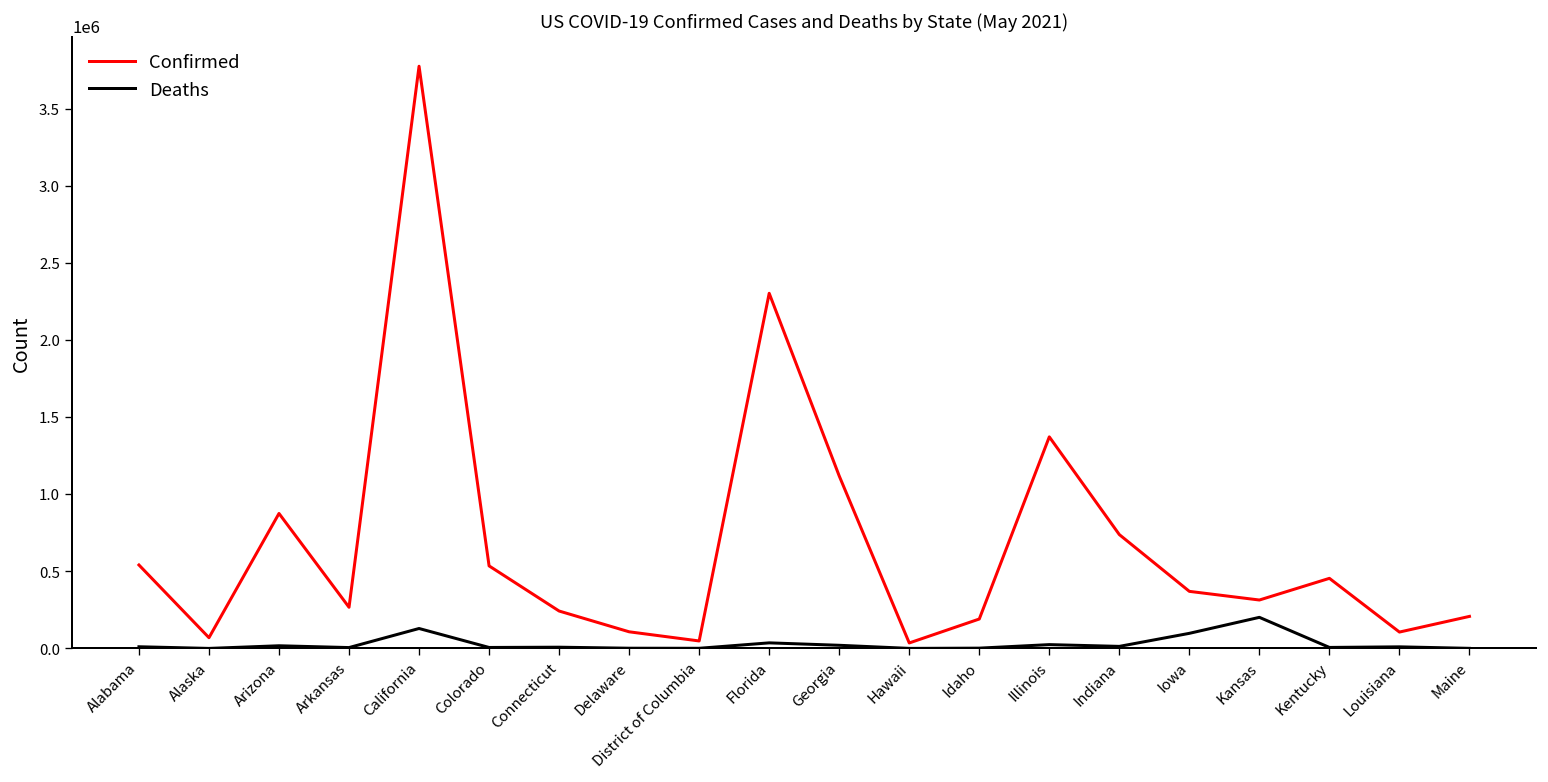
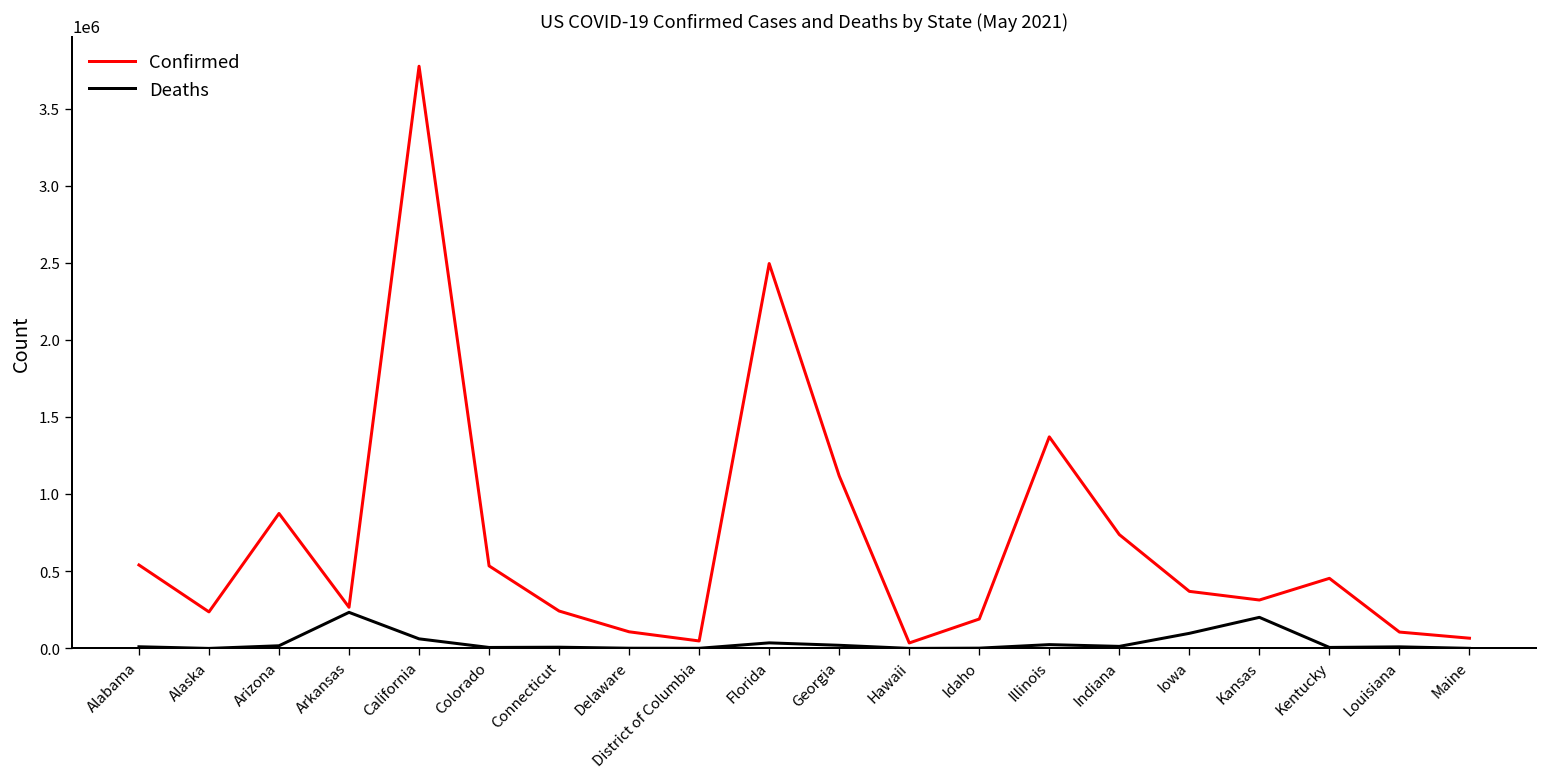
  {
    "Confirmed": {
      "Alabama": 540000,
-     "Alaska": 70000,
+     "Alaska": 240000,
      "Arizona": 880000,
      "Arkansas": 270000,
      "California": 3770000,
      "Colorado": 540000,
      "Connecticut": 240000,
      "Delaware": 110000,
      "District of Columbia": 50000,
-     "Florida": 2300000,
+     "Florida": 2500000,
      "Georgia": 1120000,
      "Hawaii": 40000,
      "Idaho": 190000,
      "Illinois": 1370000,
      "Indiana": 740000,
      "Iowa": 370000,
      "Kansas": 310000,
      "Kentucky": 450000,
      "Louisiana": 110000,
-     "Maine": 210000
+     "Maine": 70000
    },
    "Deaths": {
      "Alabama": 10000,
      "Alaska": 0,
      "Arizona": 20000,
-     "Arkansas": 10000,
-     "California": 130000,
+     "Arkansas": 230000,
+     "California": 60000,
      "Colorado": 10000,
      "Connecticut": 10000,
      "Delaware": 0,
      "District of Columbia": 0,
      "Florida": 40000,
      "Georgia": 20000,
      "Hawaii": 0,
      "Idaho": 0,
      "Illinois": 20000,
      "Indiana": 10000,
      "Iowa": 100000,
      "Kansas": 200000,
      "Kentucky": 10000,
      "Louisiana": 10000,
      "Maine": 0
    }
  }
